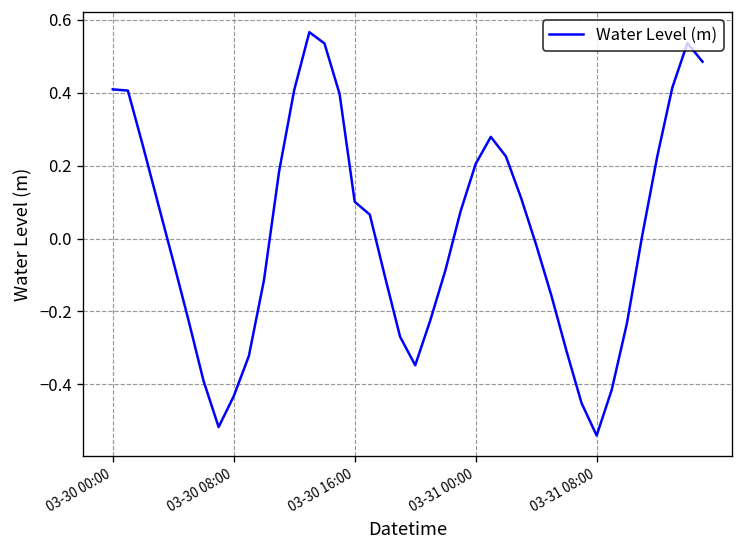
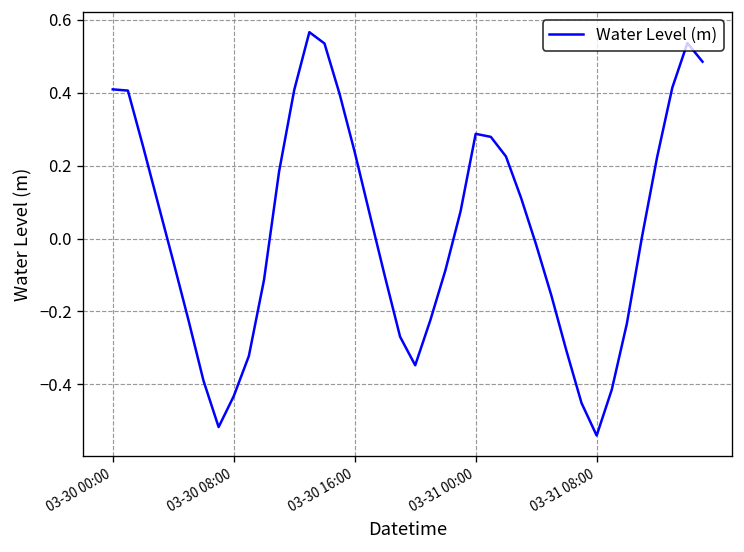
  {
    "03-30 00:00": 0.41,
    "03-30 08:00": -0.43,
-   "03-30 16:00": 0.10,
-   "03-31 00:00": 0.20,
+   "03-30 16:00": 0.24,
+   "03-31 00:00": 0.29,
    "03-31 08:00": -0.54
  }
